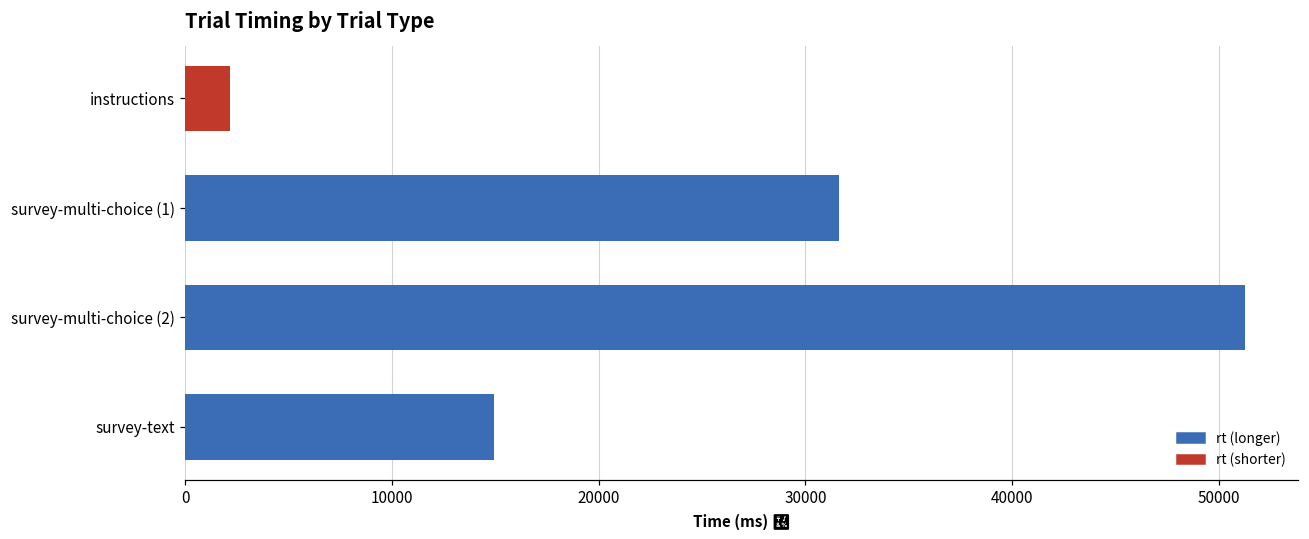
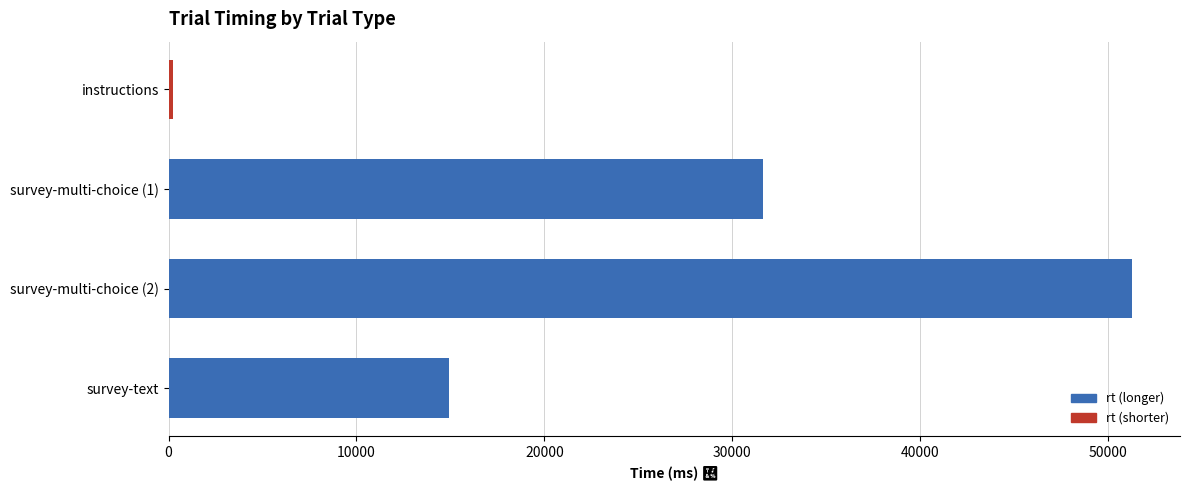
  {
-   "instructions": 2200,
+   "instructions": 200,
    "survey-multi-choice (1)": 31600,
    "survey-multi-choice (2)": 51300,
    "survey-text": 14900
  }
